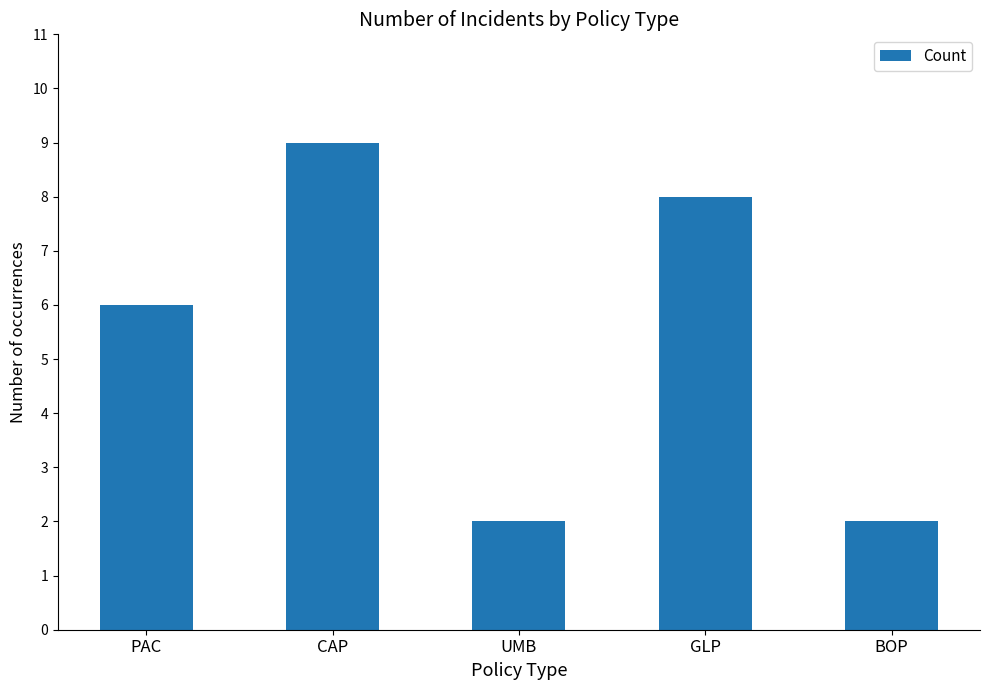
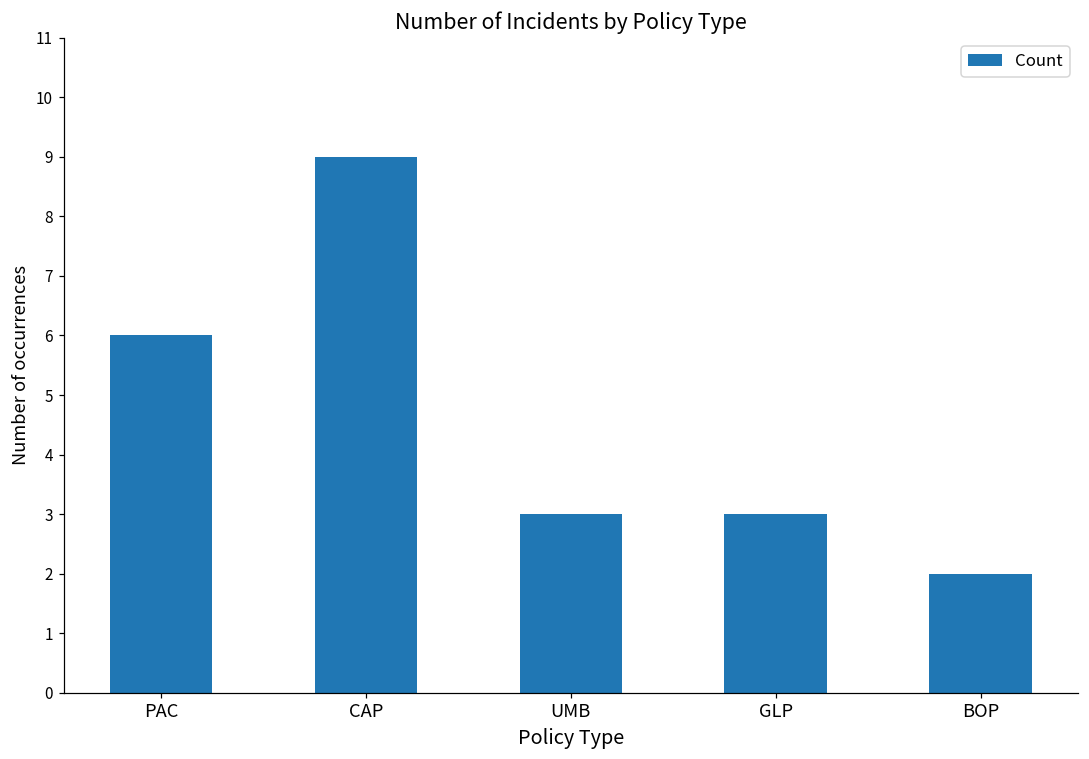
  {
    "PAC": 6,
    "CAP": 9,
-   "UMB": 2,
-   "GLP": 8,
+   "UMB": 3,
+   "GLP": 3,
    "BOP": 2
  }
